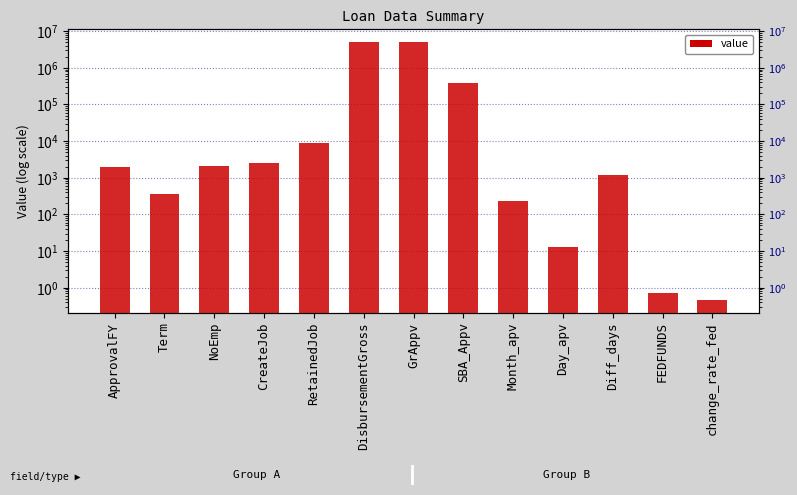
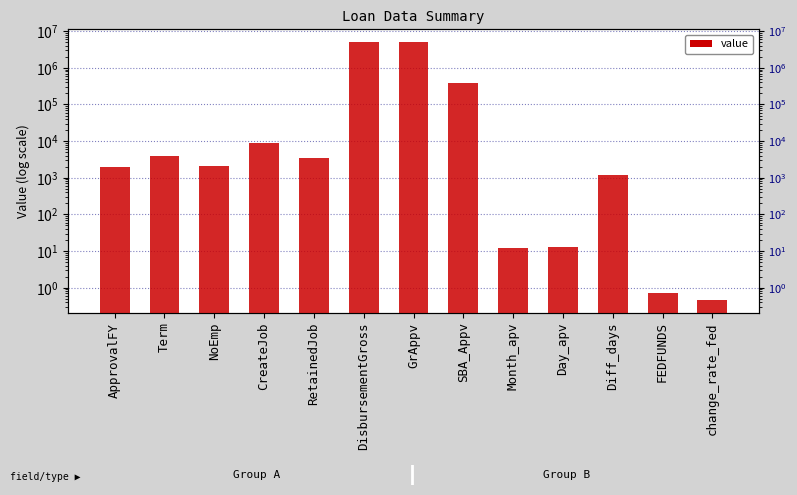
  {
    "ApprovalFY": 2000,
-   "Term": 400,
+   "Term": 4000,
    "NoEmp": 2000,
-   "CreateJob": 2000,
-   "RetainedJob": 9000,
+   "CreateJob": 9000,
+   "RetainedJob": 3000,
    "DisbursementGross": 5000000,
    "GrAppv": 5000000,
    "SBA_Appv": 400000,
-   "Month_apv": 200,
+   "Month_apv": 12,
    "Day_apv": 13,
    "Diff_days": 1200,
    "FEDFUNDS": 0.7,
    "change_rate_fed": 0.5
  }
